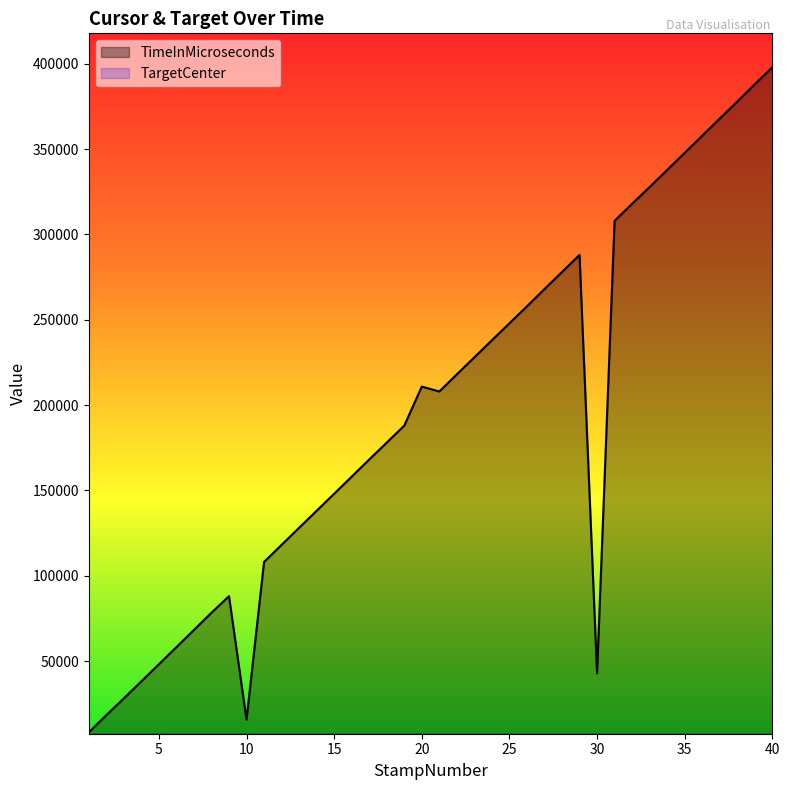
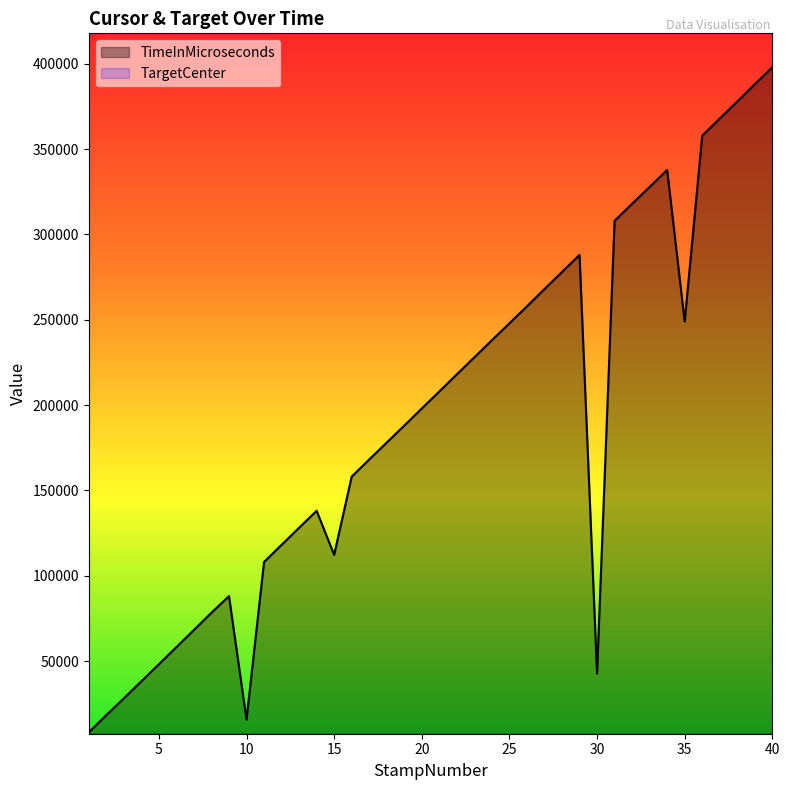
  {
    "TimeInMicroseconds": {
      "5": 48000,
      "10": 16000,
-     "15": 148000,
-     "20": 211000,
+     "15": 112000,
+     "20": 198000,
      "25": 248000,
      "30": 43000,
-     "35": 348000,
+     "35": 249000,
      "40": 398000
    }
  }
